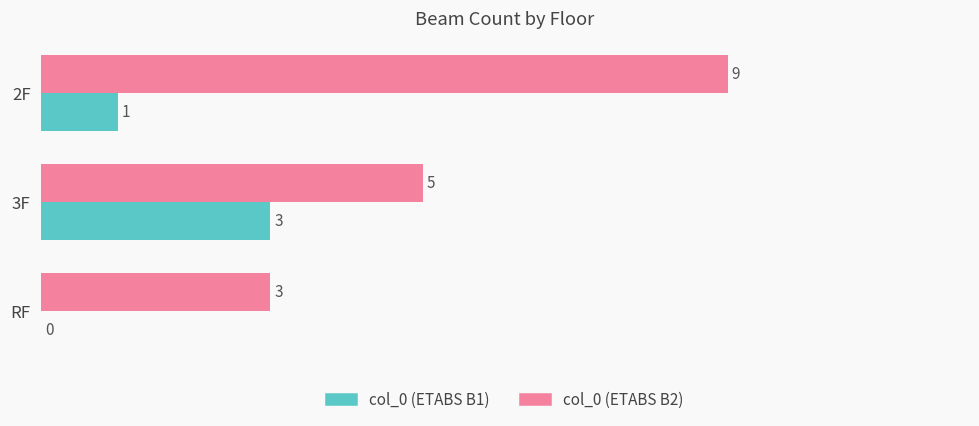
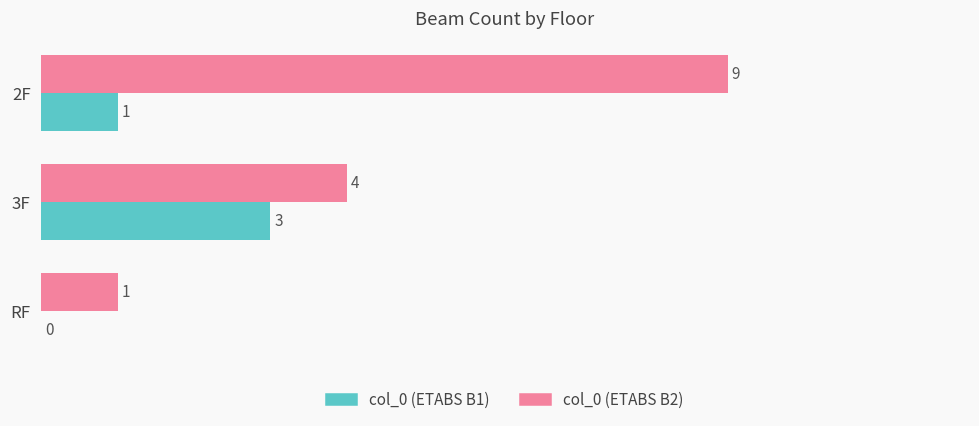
  {
    "col_0 (ETABS B1)": {
      "2F": 1,
      "3F": 3,
      "RF": 0
    },
    "col_0 (ETABS B2)": {
      "2F": 9,
-     "3F": 5,
-     "RF": 3
+     "3F": 4,
+     "RF": 1
    }
  }
